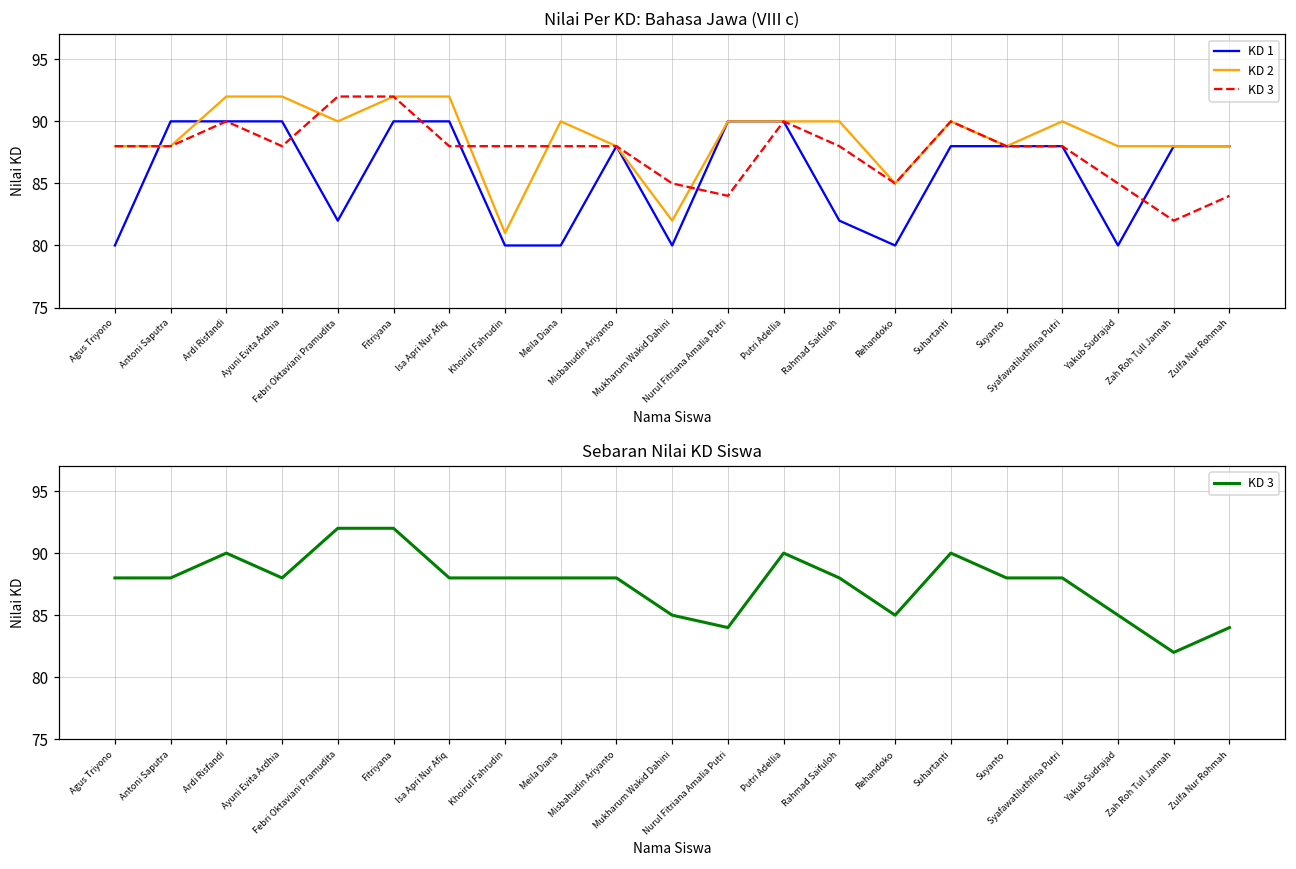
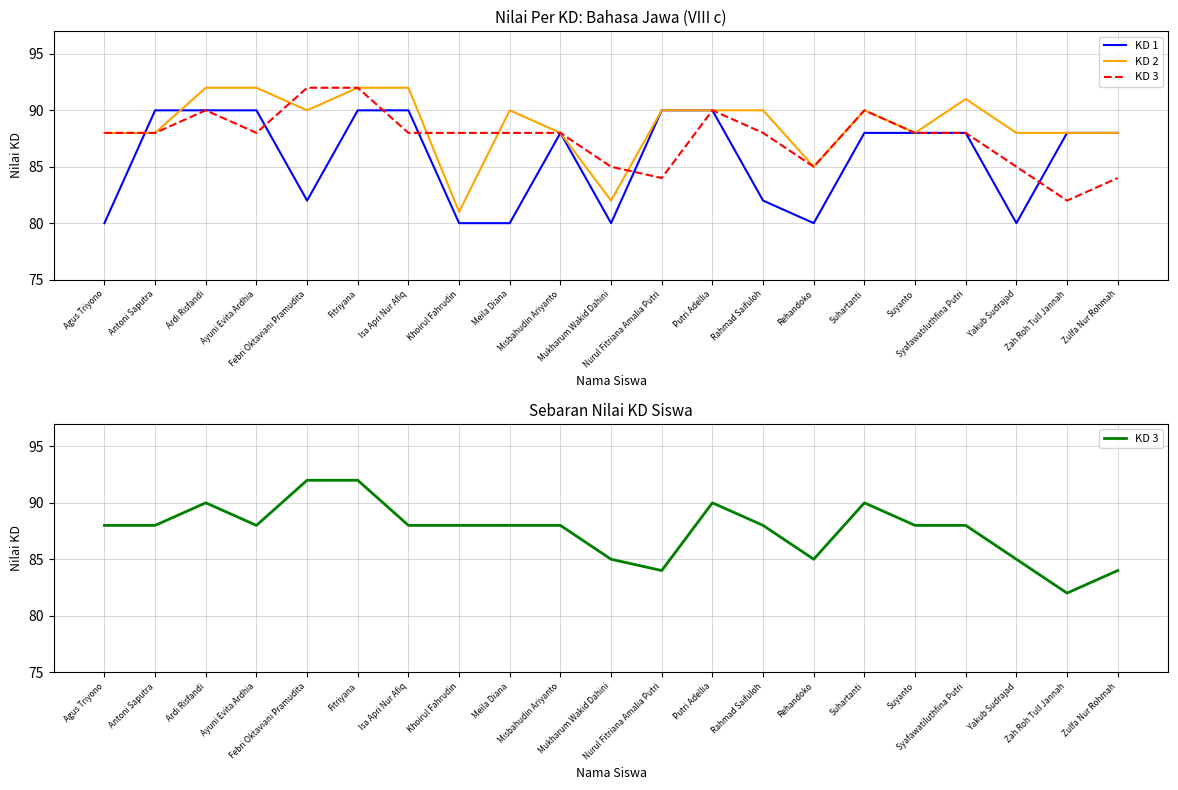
  {
    "Nilai Per KD: Bahasa Jawa (VIII c)": {
      "KD 1": {
        "Agus Triyono": 80,
        "Antoni Saputra": 90,
        "Ayuni Evita Ardhia": 90,
        "Febri Oktaviani Pramudita": 82,
        "Fitriyana": 90,
        "Isa Apri Nur Afiq": 90,
        "Khoirul Fahrudin": 80,
        "Meila Diana": 80,
        "Mukharum Wakid Dahini": 80,
        "Rahmad Saifuloh": 82,
        "Rehandoko": 80,
        "Suhartanti": 88,
        "Yakub Sudrajad": 80
      },
      "KD 2": {
        "Ardi Risfandi": 92,
        "Ayuni Evita Ardhia": 92,
        "Febri Oktaviani Pramudita": 90,
        "Isa Apri Nur Afiq": 92,
        "Khoirul Fahrudin": 81,
        "Meila Diana": 90,
        "Mukharum Wakid Dahini": 82,
        "Rahmad Saifuloh": 90,
-       "Syafawatiluthfina Putri": 90,
+       "Syafawatiluthfina Putri": 91,
        "Yakub Sudrajad": 88
      }
    },
    "Sebaran Nilai KD Siswa": {
      "Agus Triyono": 88.0,
      "Antoni Saputra": 88.0,
      "Ardi Risfandi": 90.0,
      "Ayuni Evita Ardhia": 88.0,
      "Febri Oktaviani Pramudita": 92.0,
      "Fitriyana": 92.0,
      "Isa Apri Nur Afiq": 88.0,
      "Khoirul Fahrudin": 88.0,
      "Meila Diana": 88.0,
      "Misbahudin Ariyanto": 88.0,
      "Mukharum Wakid Dahini": 85.0,
      "Nurul Fitriana Amalia Putri": 84.0,
      "Putri Adellia": 90.0,
      "Rahmad Saifuloh": 88.0,
      "Rehandoko": 85.0,
      "Suhartanti": 90.0,
      "Suyanto": 88.0,
      "Syafawatiluthfina Putri": 88.0,
      "Yakub Sudrajad": 85.0,
      "Zah Roh Tull Jannah": 82.0,
      "Zulfa Nur Rohmah": 84.0
    }
  }
